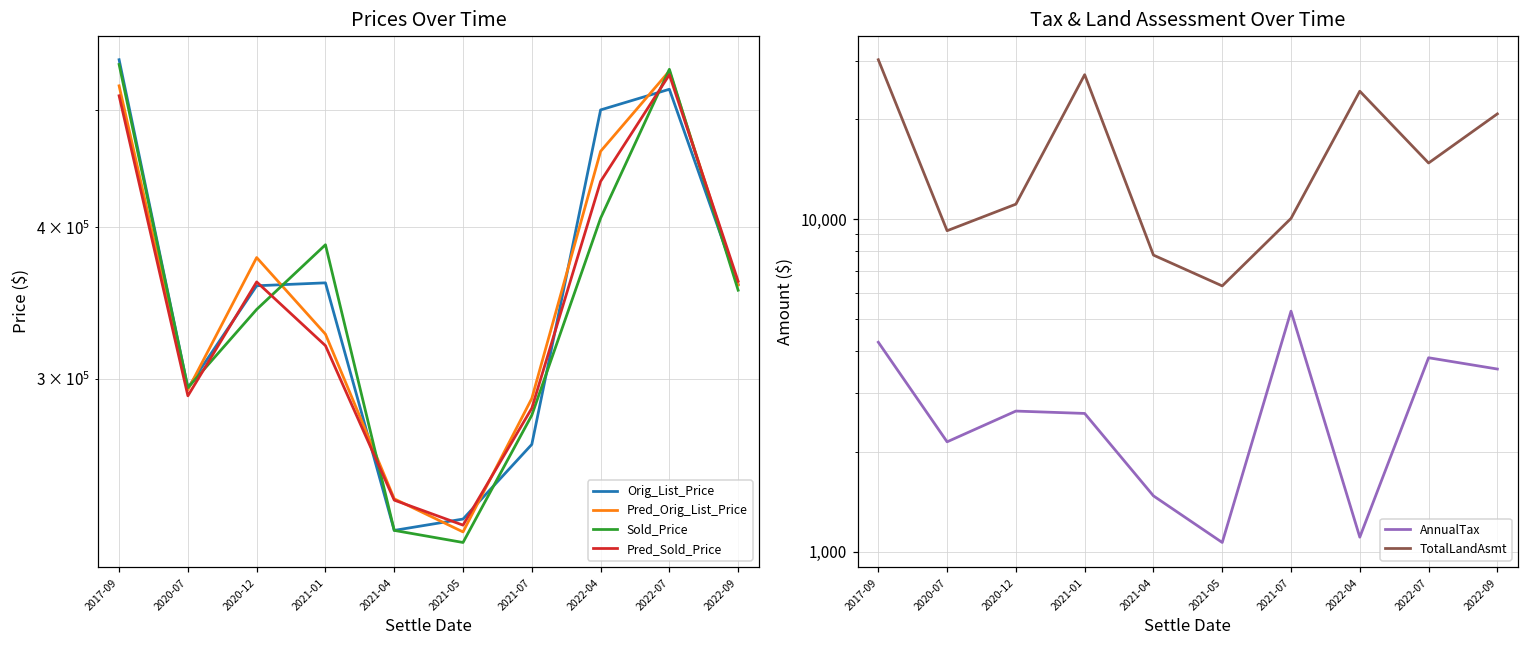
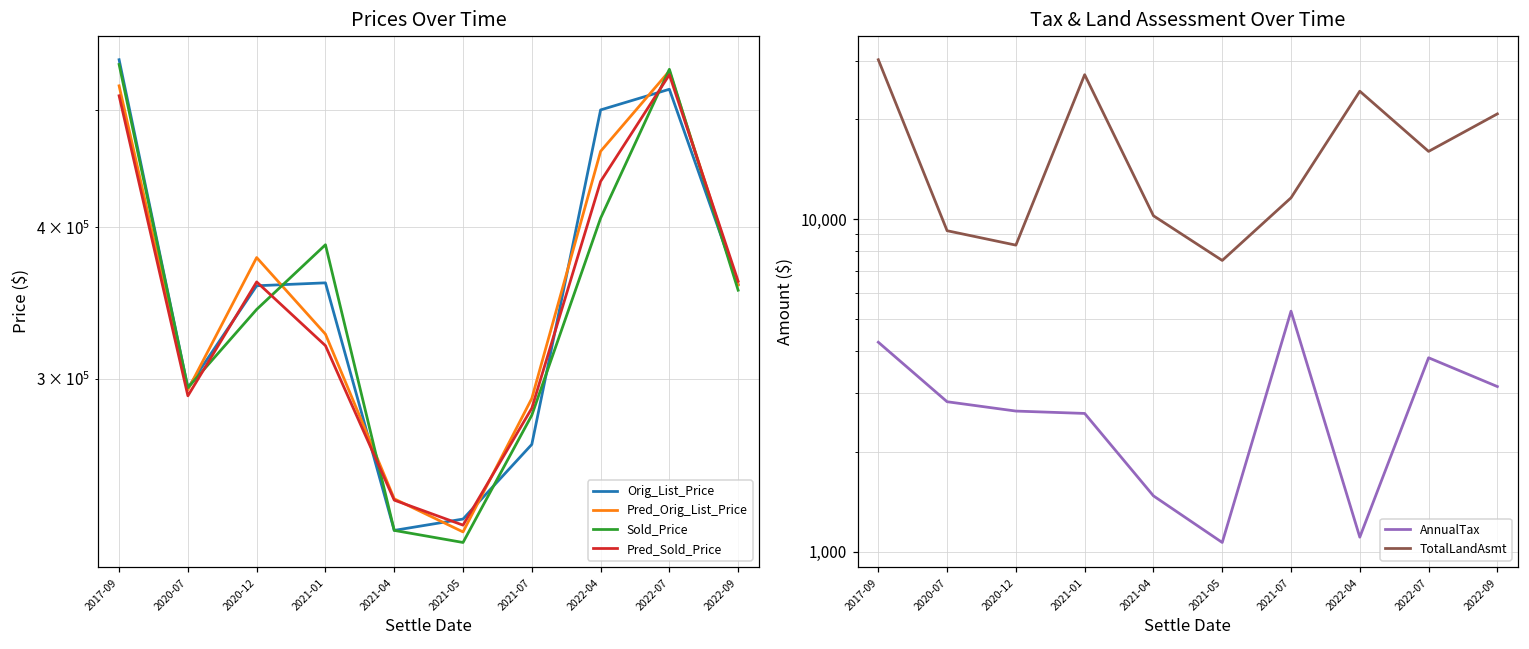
  {
    "Tax & Land Assessment Over Time": {
      "AnnualTax": {
        "2017-09": "4,300",
-       "2020-07": "2,100",
+       "2020-07": "2,800",
        "2020-12": "2,600",
        "2021-01": "2,600",
        "2021-04": "1,500",
        "2021-05": "1,070",
        "2021-07": "5,300",
        "2022-04": "1,110",
        "2022-07": "3,800",
-       "2022-09": "3,500"
+       "2022-09": "3,100"
      },
      "TotalLandAsmt": {
        "2017-09": "30,000",
        "2020-07": "9,200",
-       "2020-12": "11,100",
+       "2020-12": "8,400",
        "2021-01": "27,000",
-       "2021-04": "7,800",
-       "2021-05": "6,300",
-       "2021-07": "10,100",
+       "2021-04": "10,200",
+       "2021-05": "7,500",
+       "2021-07": "11,600",
        "2022-04": "24,000",
-       "2022-07": "15,000",
+       "2022-07": "16,000",
        "2022-09": "21,000"
      }
    }
  }
